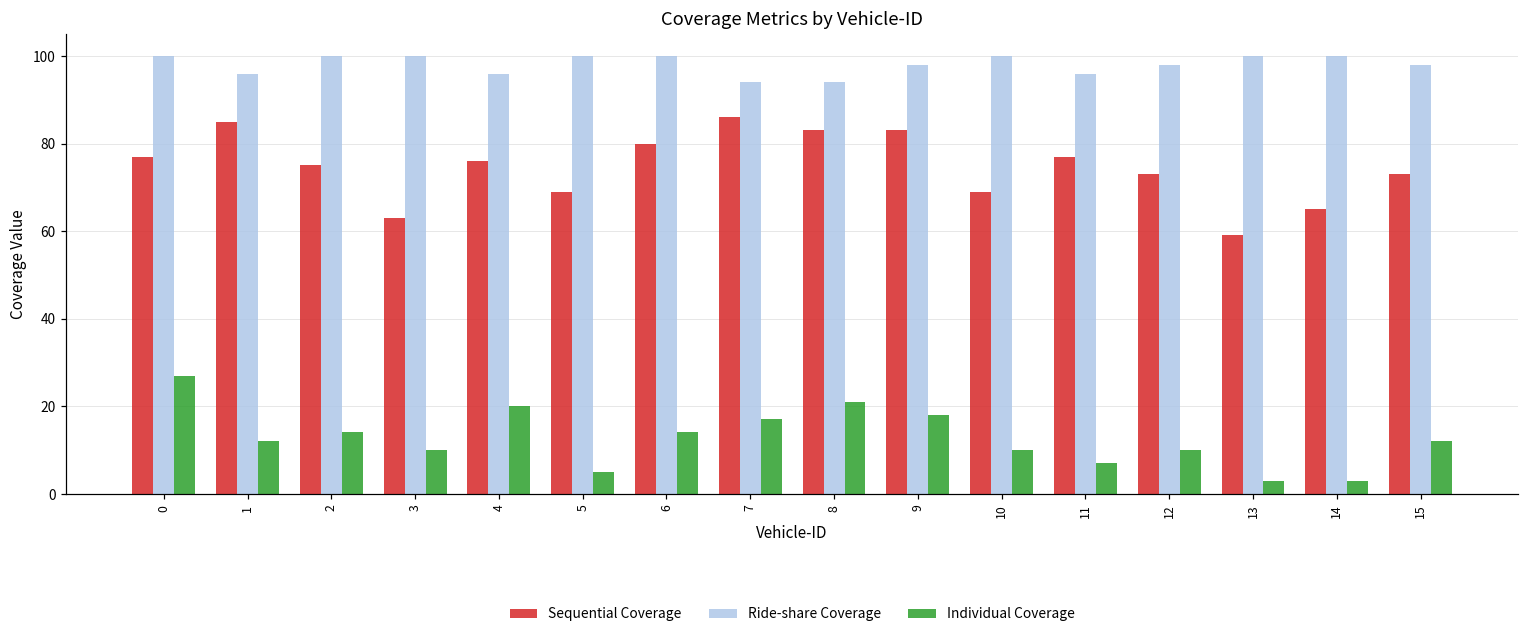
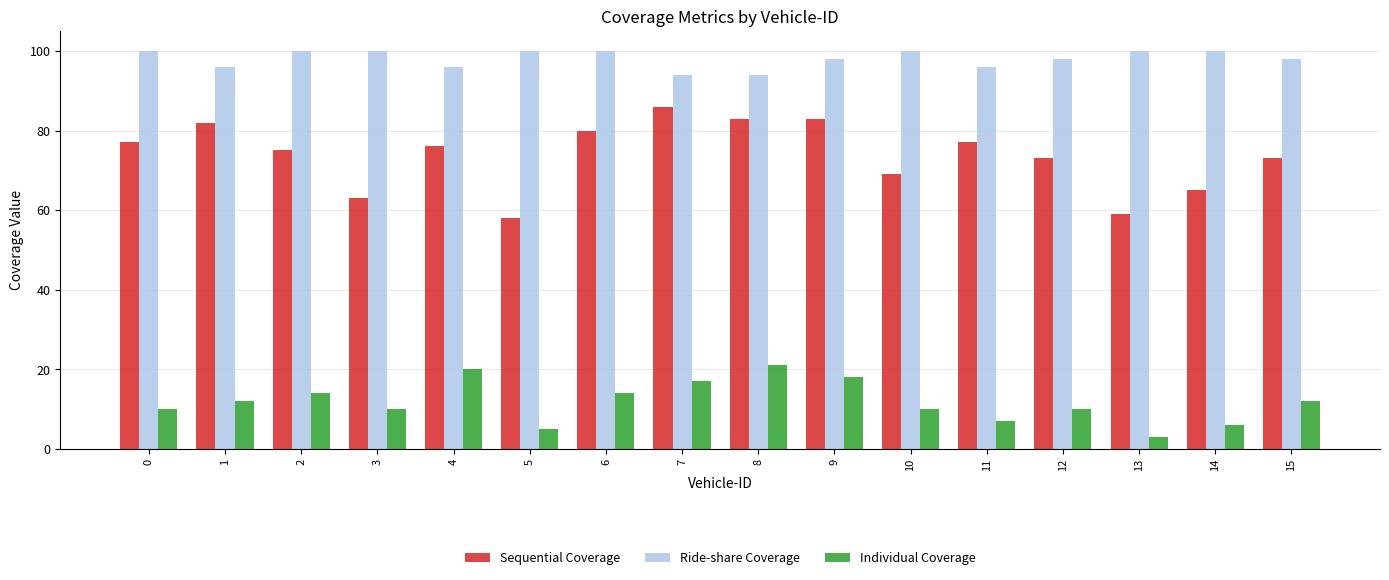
  {
    "Sequential Coverage": {
      "0": 77,
-     "1": 85,
+     "1": 82,
      "2": 75,
      "3": 63,
      "4": 76,
-     "5": 69,
+     "5": 58,
      "6": 80,
      "7": 86,
      "8": 83,
      "9": 83,
      "10": 69,
      "11": 77,
      "12": 73,
      "13": 59,
      "14": 65,
      "15": 73
    },
    "Ride-share Coverage": {
      "0": 100,
      "1": 96,
      "2": 100,
      "3": 100,
      "4": 96,
      "5": 100,
      "6": 100,
      "7": 94,
      "8": 94,
      "9": 98,
      "10": 100,
      "11": 96,
      "12": 98,
      "13": 100,
      "14": 100,
      "15": 98
    },
    "Individual Coverage": {
-     "0": 27,
+     "0": 10,
      "1": 12,
      "2": 14,
      "3": 10,
      "4": 20,
      "5": 5,
      "6": 14,
      "7": 17,
      "8": 21,
      "9": 18,
      "10": 10,
      "11": 7,
      "12": 10,
      "13": 3,
-     "14": 3,
+     "14": 6,
      "15": 12
    }
  }
